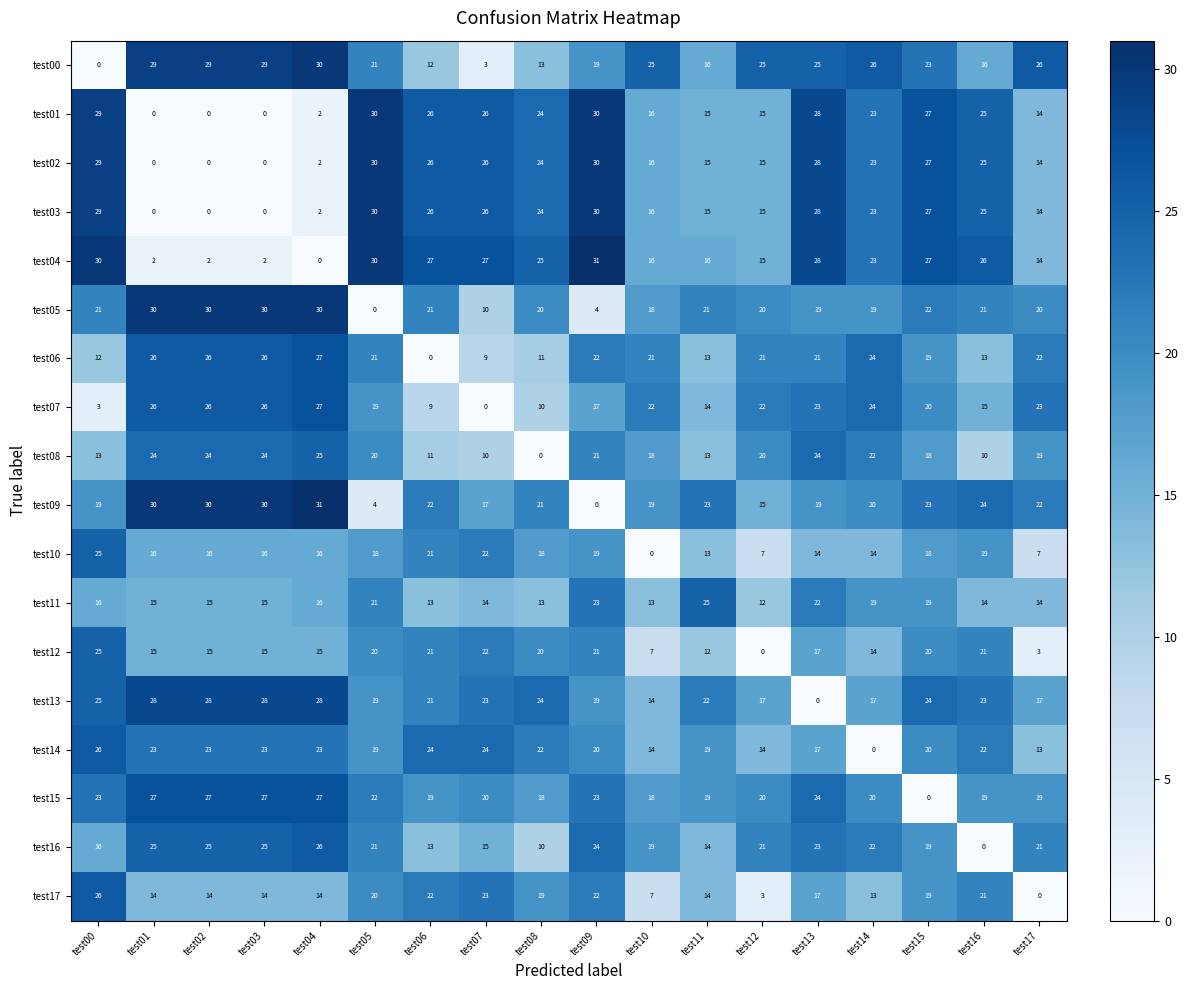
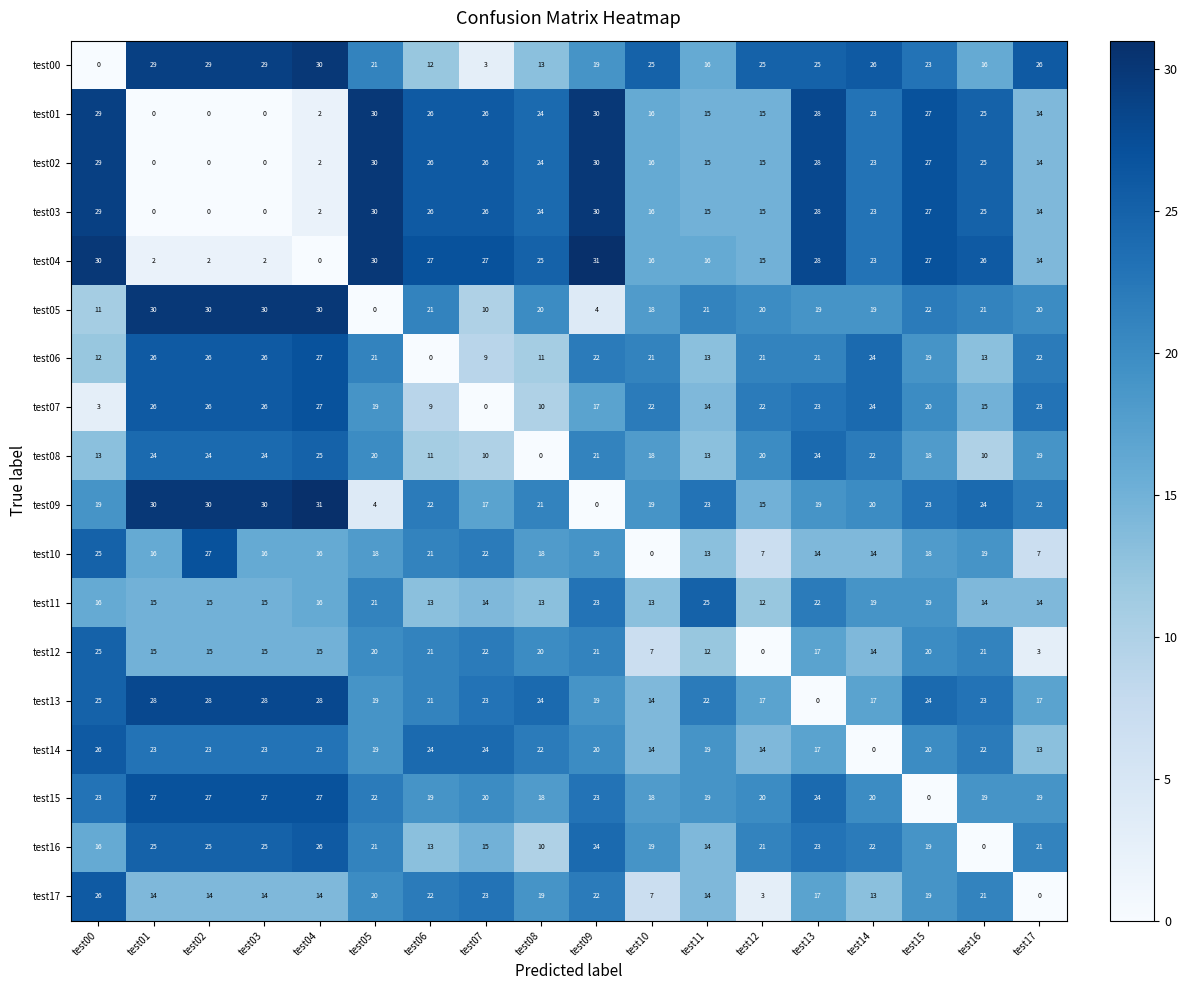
  {
    "test05": {
-     "test00": 21,
+     "test00": 11,
      "test01": 30,
      "test02": 30,
      "test03": 30,
      "test04": 30,
      "test05": 0,
      "test06": 21,
      "test07": 10,
      "test08": 20,
      "test09": 4,
      "test10": 18,
      "test11": 21,
      "test12": 20,
      "test13": 19,
      "test14": 19,
      "test15": 22,
      "test16": 21,
      "test17": 20
    },
    "test10": {
      "test00": 25,
      "test01": 16,
-     "test02": 16,
+     "test02": 27,
      "test03": 16,
      "test04": 16,
      "test05": 18,
      "test06": 21,
      "test07": 22,
      "test08": 18,
      "test09": 19,
      "test10": 0,
      "test11": 13,
      "test12": 7,
      "test13": 14,
      "test14": 14,
      "test15": 18,
      "test16": 19,
      "test17": 7
    }
  }
